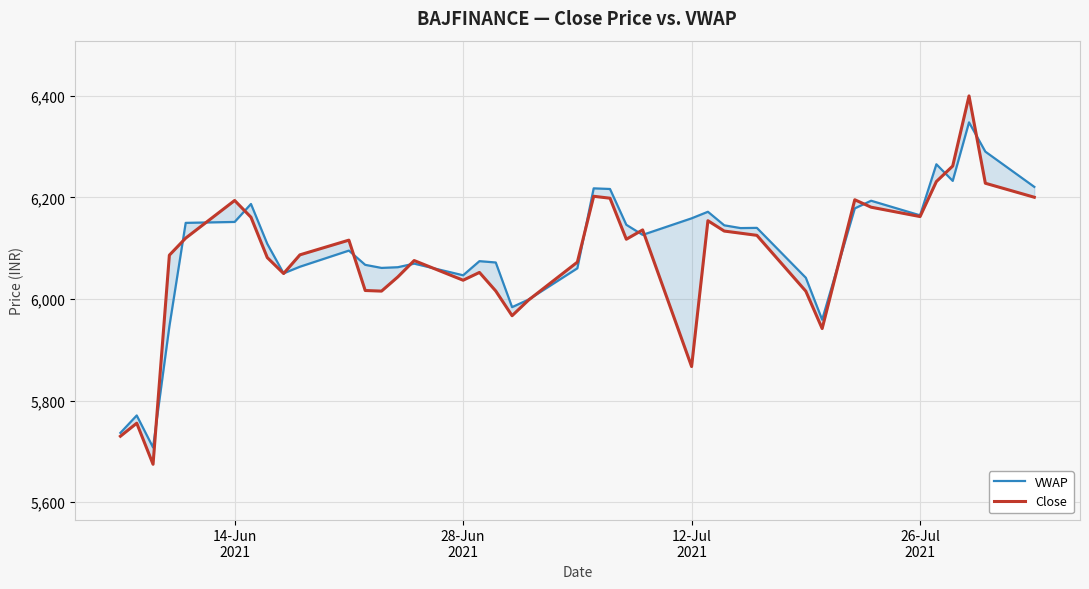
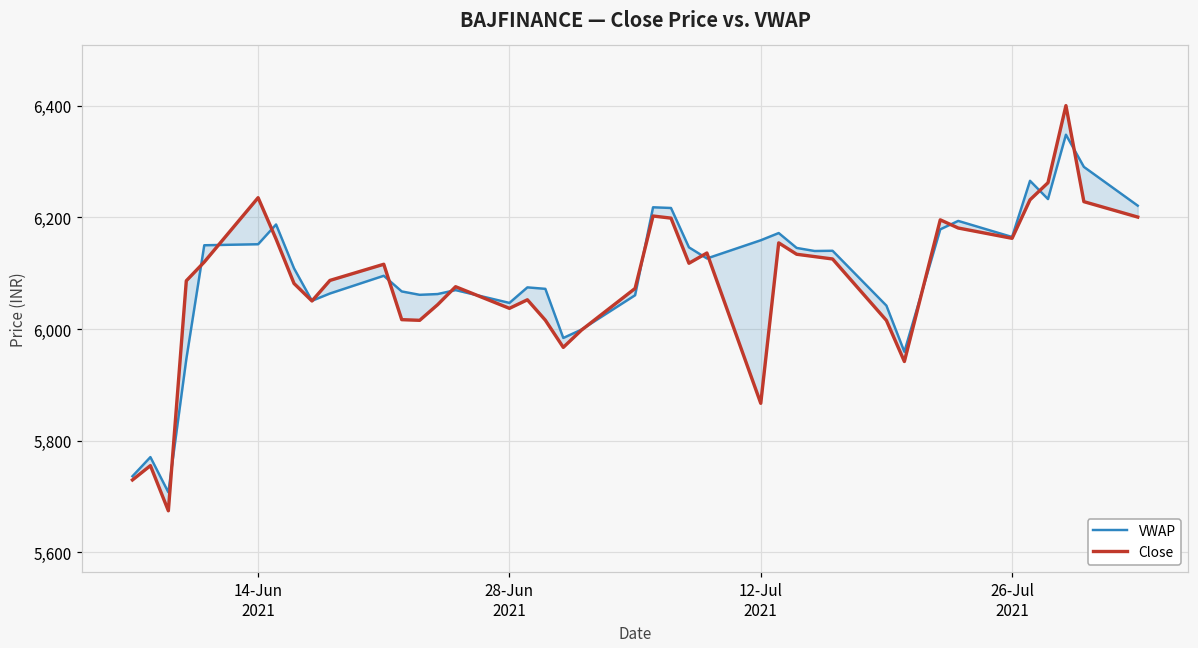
  {
    "Close": {
-     "14-Jun 2021": "6,190",
+     "14-Jun 2021": "6,240",
      "28-Jun 2021": "6,040",
      "12-Jul 2021": "5,870"
    }
  }
